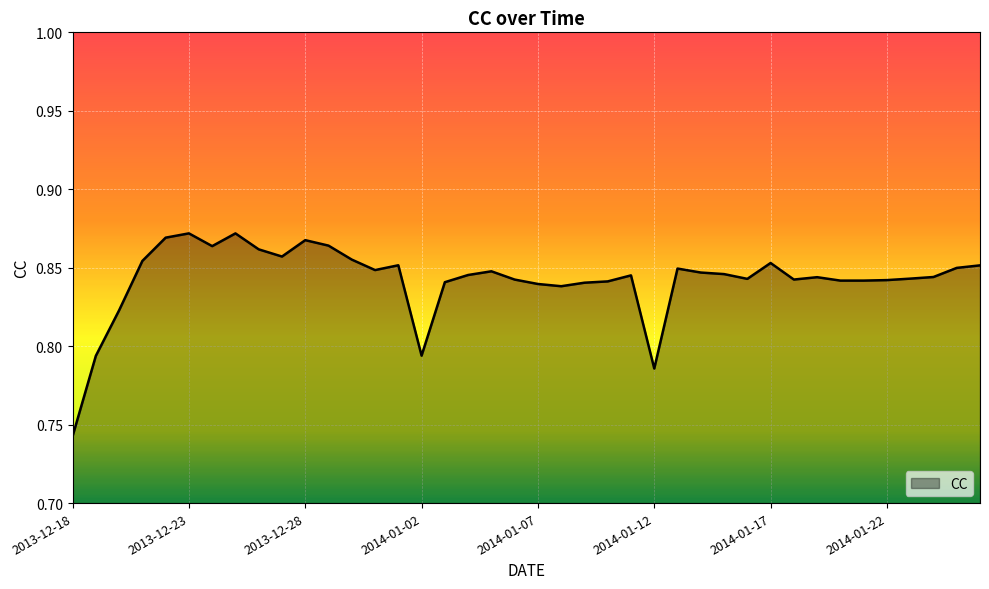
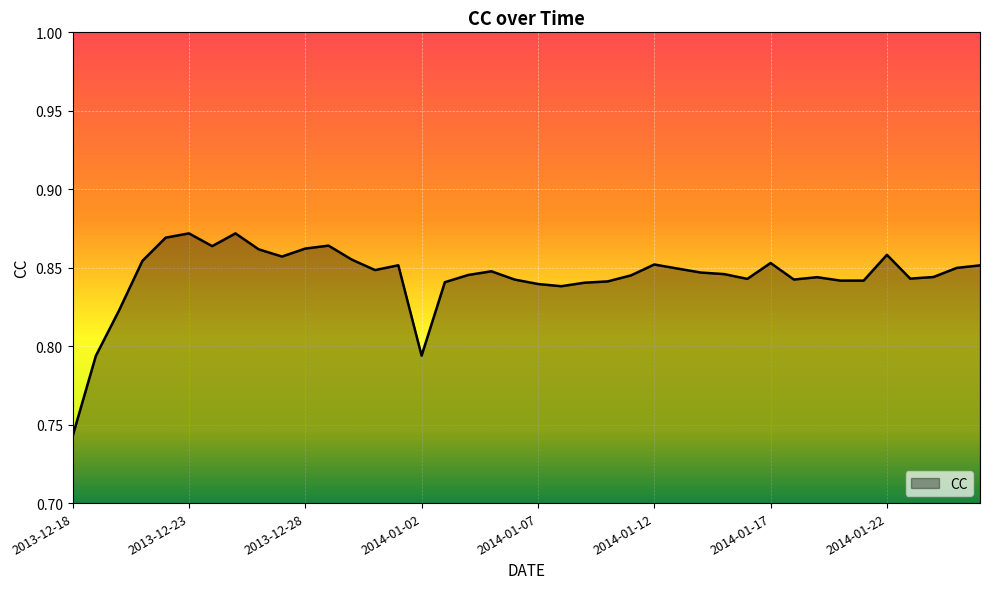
  {
    "2013-12-18": 0.743,
    "2013-12-23": 0.872,
-   "2013-12-28": 0.868,
+   "2013-12-28": 0.862,
    "2014-01-02": 0.794,
    "2014-01-07": 0.840,
-   "2014-01-12": 0.786,
+   "2014-01-12": 0.852,
    "2014-01-17": 0.853,
-   "2014-01-22": 0.842
+   "2014-01-22": 0.858
  }
